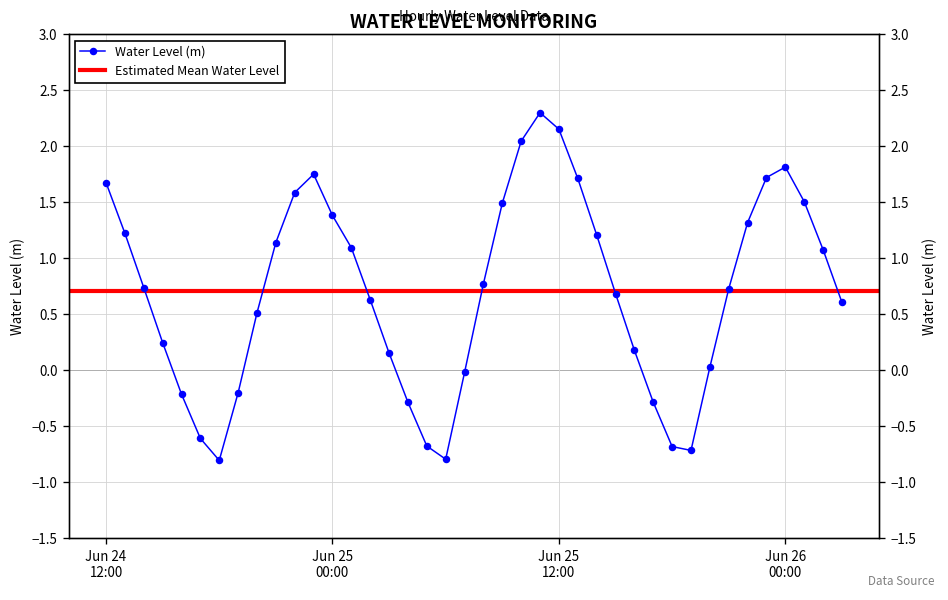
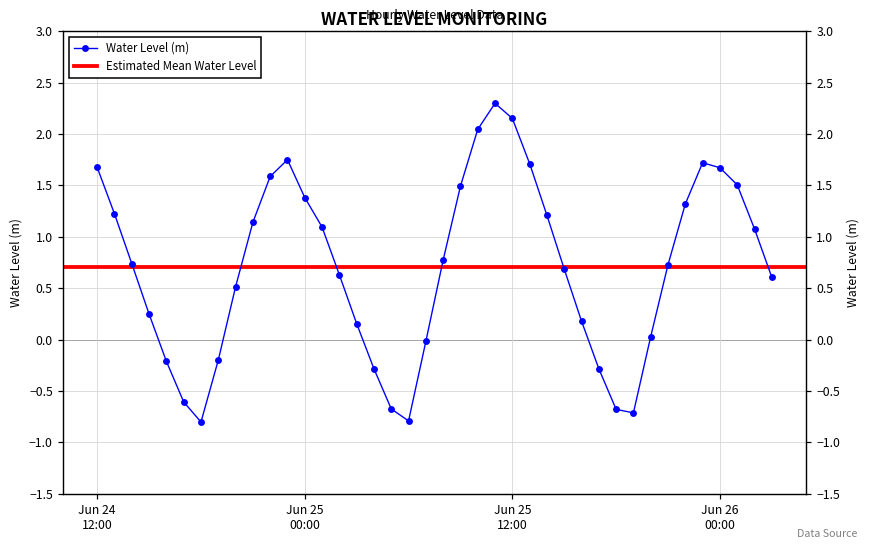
  {
    "Jun 24 12:00": 1.7,
    "Jun 25 00:00": 1.4,
    "Jun 25 12:00": 2.2,
-   "Jun 26 00:00": 1.8
+   "Jun 26 00:00": 1.7
  }
